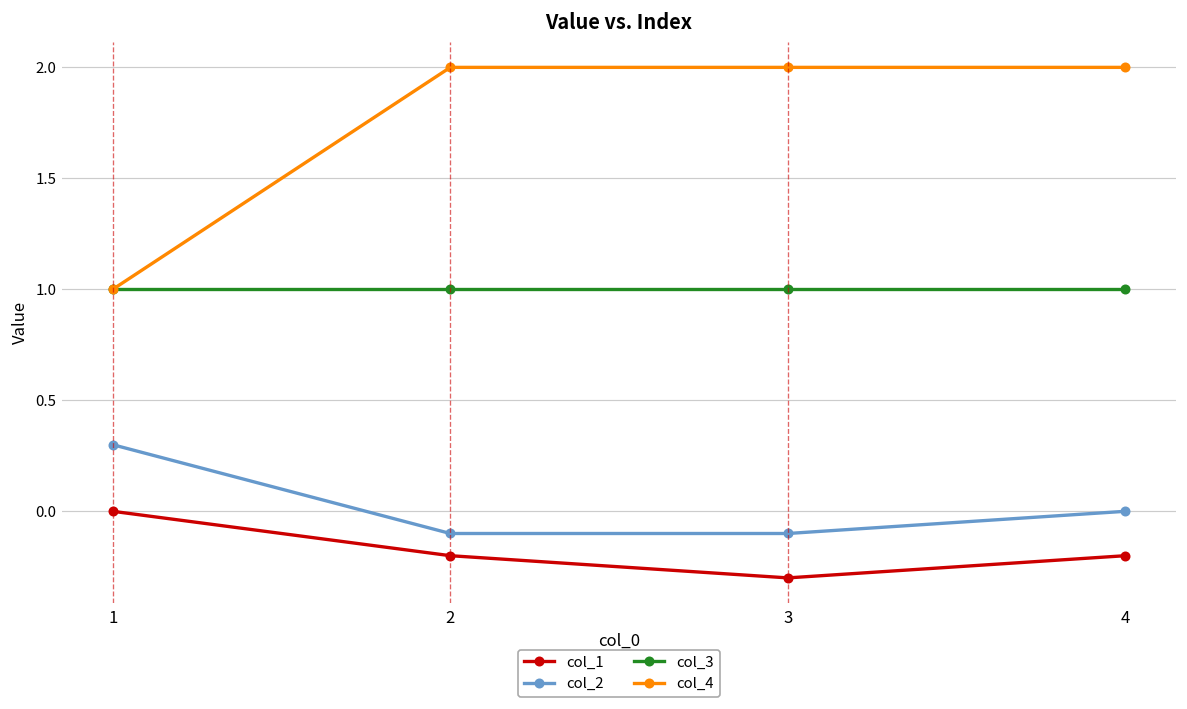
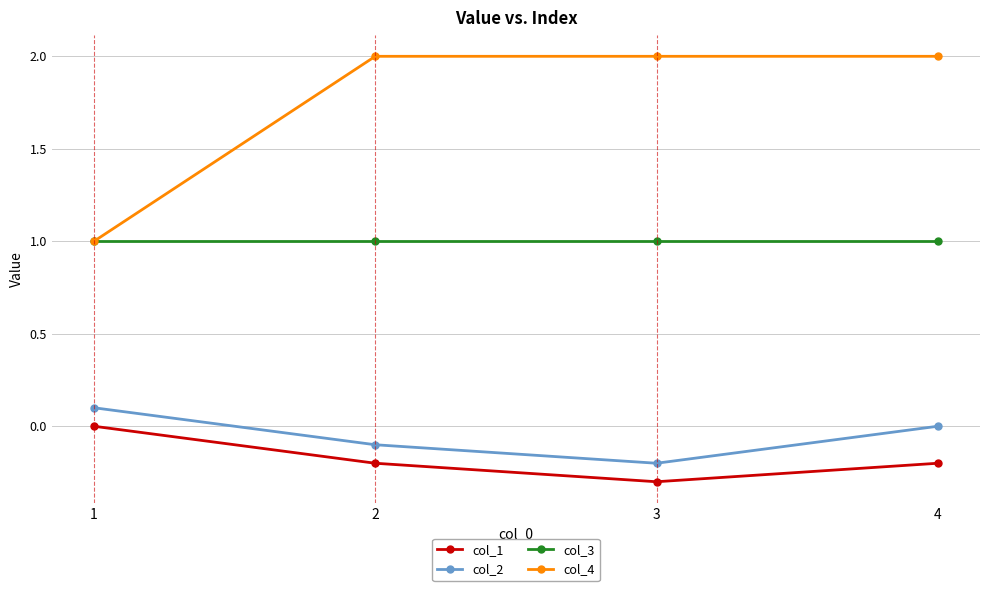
  {
    "col_1": {
      "1": 0.0,
      "2": -0.2,
      "3": -0.3,
      "4": -0.2
    },
    "col_2": {
-     "1": 0.3,
+     "1": 0.1,
      "2": -0.1,
-     "3": -0.1,
+     "3": -0.2,
      "4": 0.0
    },
    "col_3": {
      "2": 1.0,
      "3": 1.0,
      "4": 1.0
    },
    "col_4": {
      "2": 2.0,
      "3": 2.0,
      "4": 2.0
    }
  }
